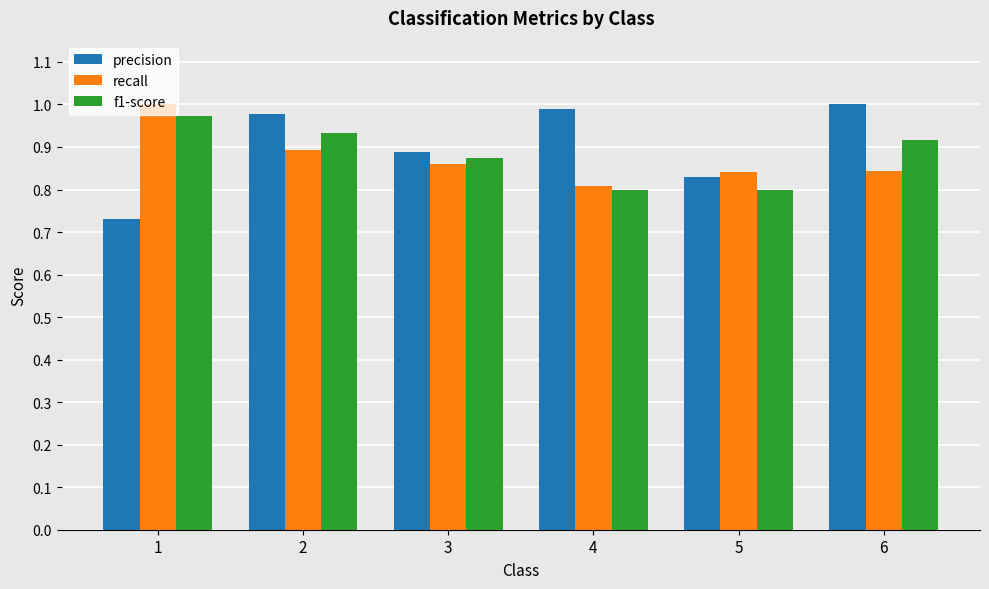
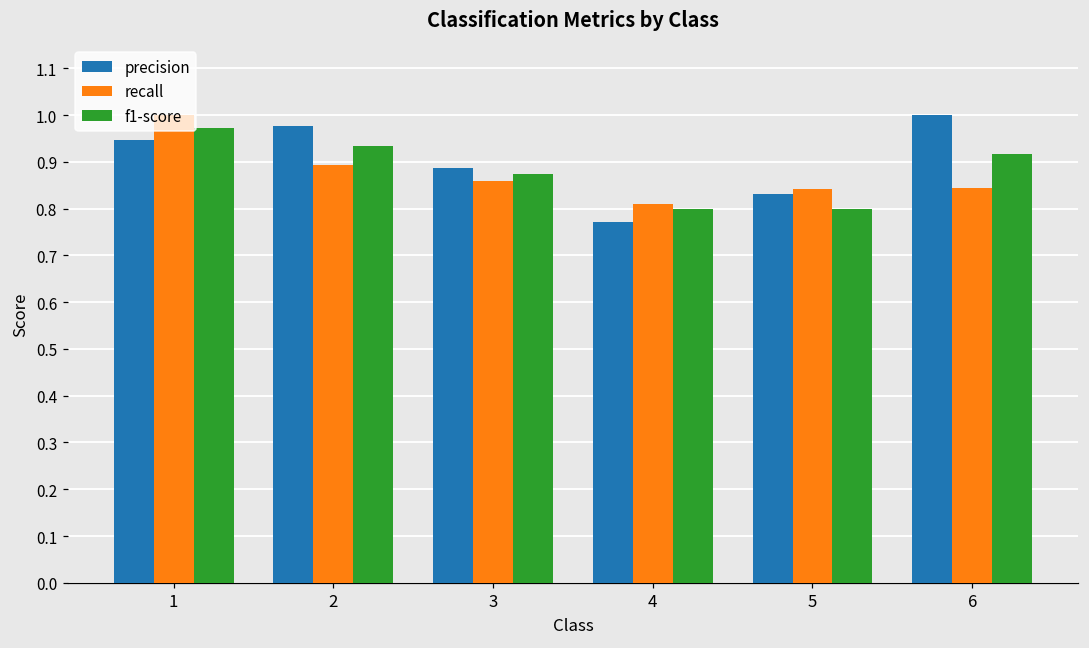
  {
    "precision": {
-     "1": 0.73,
+     "1": 0.95,
      "2": 0.98,
      "3": 0.89,
-     "4": 0.99,
+     "4": 0.77,
      "5": 0.83,
      "6": 1.00
    },
    "recall": {
      "2": 0.89,
      "3": 0.86,
      "4": 0.81,
      "5": 0.84,
      "6": 0.84
    },
    "f1-score": {
      "1": 0.97,
      "2": 0.93,
      "3": 0.87,
      "4": 0.80,
      "5": 0.80,
      "6": 0.92
    }
  }
